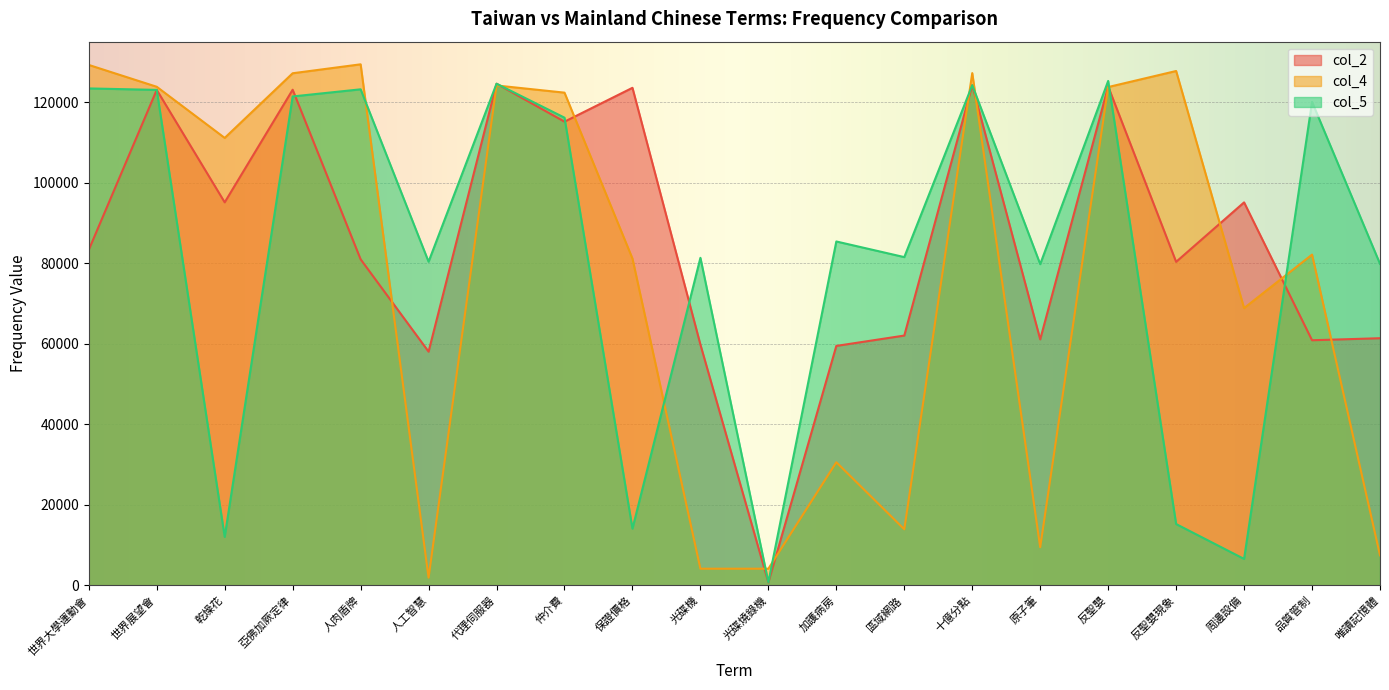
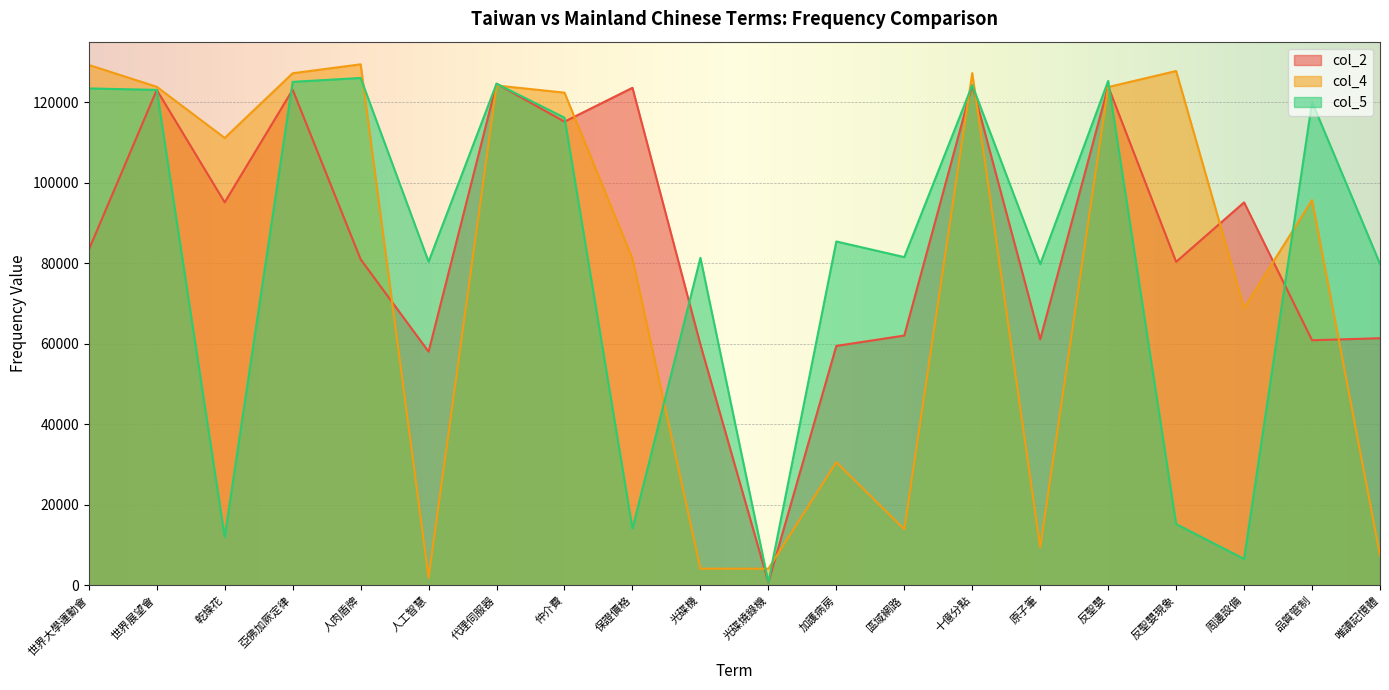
  {
    "col_2": {
      "世界大學運動會": 83000,
      "乾燥花": 95000,
      "亞佛加厥定律": 123000,
      "人肉盾牌": 81000,
      "人工智慧": 58000,
      "仲介費": 115000,
      "保證價格": 124000,
      "光碟機": 60000,
      "加護病房": 59000,
      "區域網路": 62000,
      "原子筆": 61000,
      "反聖嬰現象": 80000,
      "周邊設備": 95000,
      "品質管制": 61000,
      "唯讀記憶體": 61000
    },
    "col_4": {
      "世界大學運動會": 129000,
      "世界展望會": 124000,
      "乾燥花": 111000,
      "亞佛加厥定律": 127000,
      "人肉盾牌": 129000,
      "人工智慧": 2000,
      "仲介費": 122000,
      "保證價格": 81000,
      "光碟機": 4000,
      "光碟燒錄機": 4000,
      "加護病房": 31000,
      "區域網路": 14000,
      "十億分點": 127000,
      "原子筆": 9000,
      "反聖嬰現象": 128000,
      "周邊設備": 69000,
-     "品質管制": 82000,
+     "品質管制": 96000,
      "唯讀記憶體": 7000
    },
    "col_5": {
      "世界大學運動會": 123000,
      "乾燥花": 12000,
-     "亞佛加厥定律": 121000,
-     "人肉盾牌": 123000,
+     "亞佛加厥定律": 125000,
+     "人肉盾牌": 126000,
      "人工智慧": 80000,
      "仲介費": 116000,
      "保證價格": 14000,
      "光碟機": 81000,
      "加護病房": 85000,
      "區域網路": 81000,
      "原子筆": 80000,
      "反聖嬰": 125000,
      "反聖嬰現象": 15000,
      "周邊設備": 7000,
      "唯讀記憶體": 80000
    }
  }
